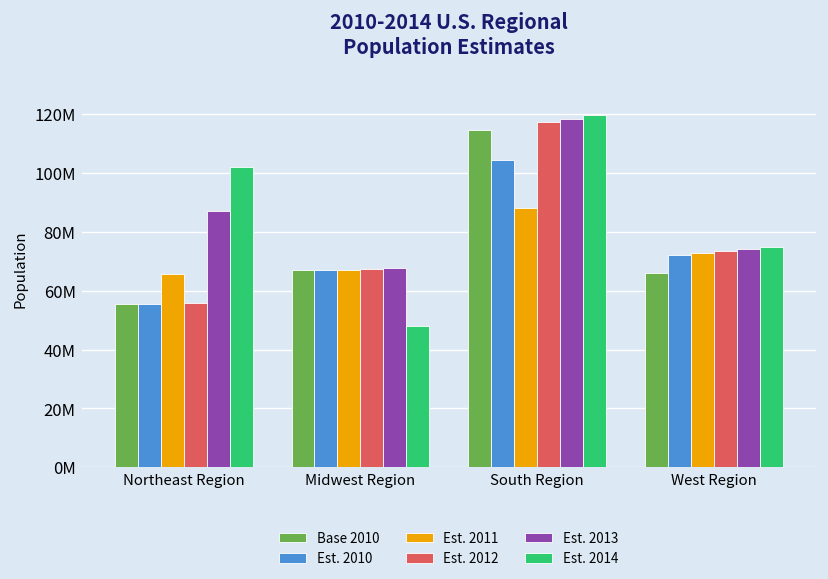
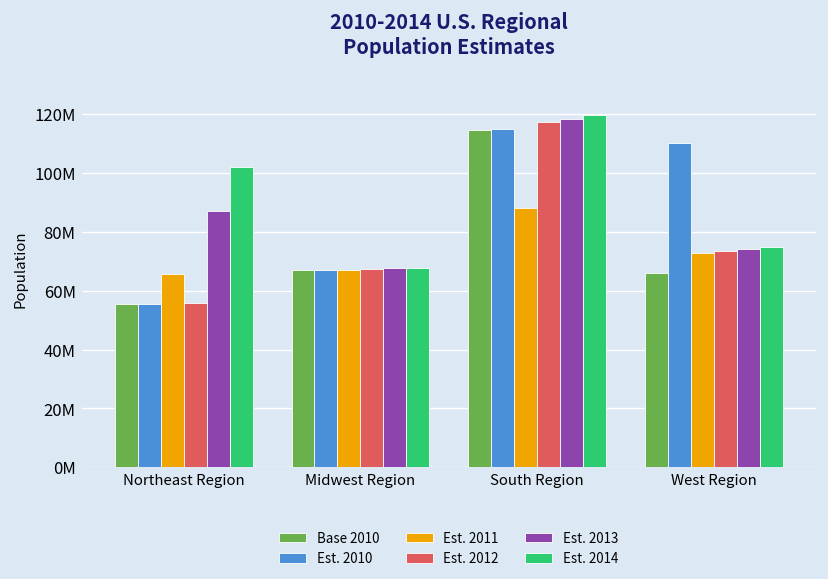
  {
    "Base 2010": {
      "Northeast Region": 55000000,
      "Midwest Region": 67000000,
      "South Region": 115000000,
      "West Region": 66000000
    },
    "Est. 2010": {
      "Northeast Region": 55000000,
      "Midwest Region": 67000000,
-     "South Region": 104000000,
-     "West Region": 72000000
+     "South Region": 115000000,
+     "West Region": 110000000
    },
    "Est. 2011": {
      "Northeast Region": 66000000,
      "Midwest Region": 67000000,
      "South Region": 88000000,
      "West Region": 73000000
    },
    "Est. 2012": {
      "Northeast Region": 56000000,
      "Midwest Region": 67000000,
      "South Region": 117000000,
      "West Region": 73000000
    },
    "Est. 2013": {
      "Northeast Region": 87000000,
      "Midwest Region": 68000000,
      "South Region": 118000000,
      "West Region": 74000000
    },
    "Est. 2014": {
      "Northeast Region": 102000000,
-     "Midwest Region": 48000000,
+     "Midwest Region": 68000000,
      "South Region": 120000000,
      "West Region": 75000000
    }
  }
